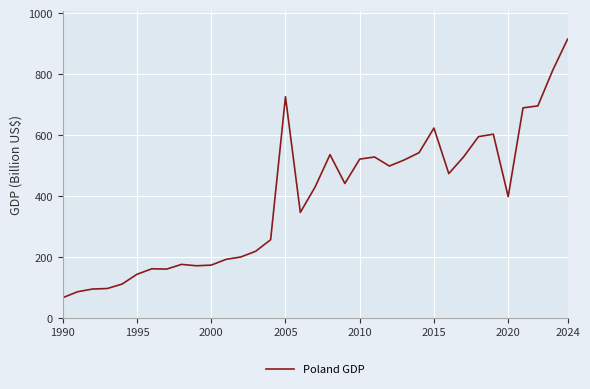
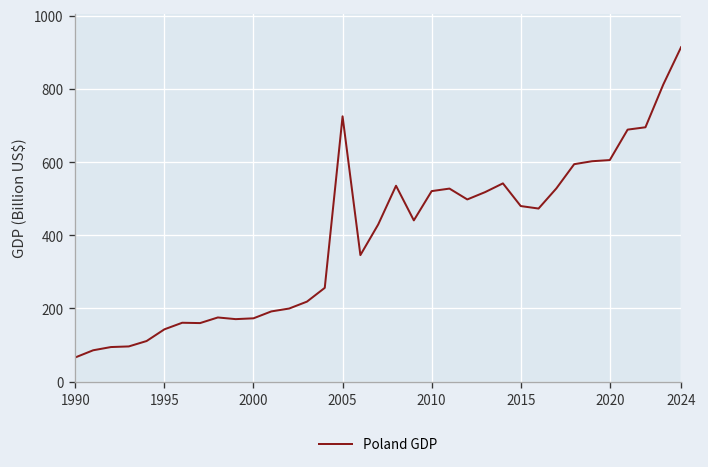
  {
    "1990": 70,
    "1995": 140,
    "2000": 170,
    "2005": 730,
    "2010": 520,
-   "2015": 620,
-   "2020": 400,
+   "2015": 480,
+   "2020": 610,
    "2024": 910
  }
